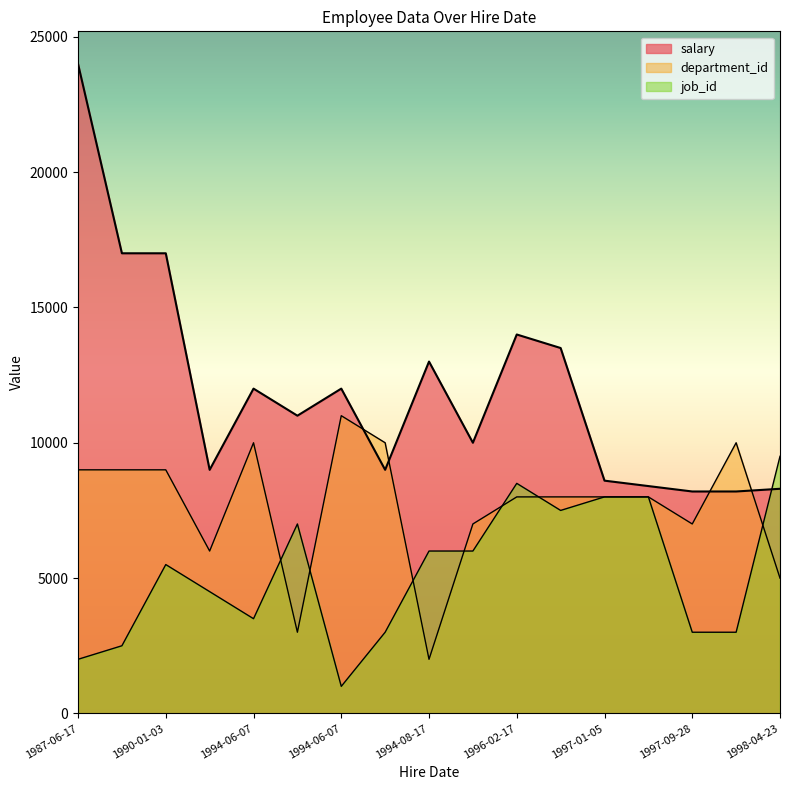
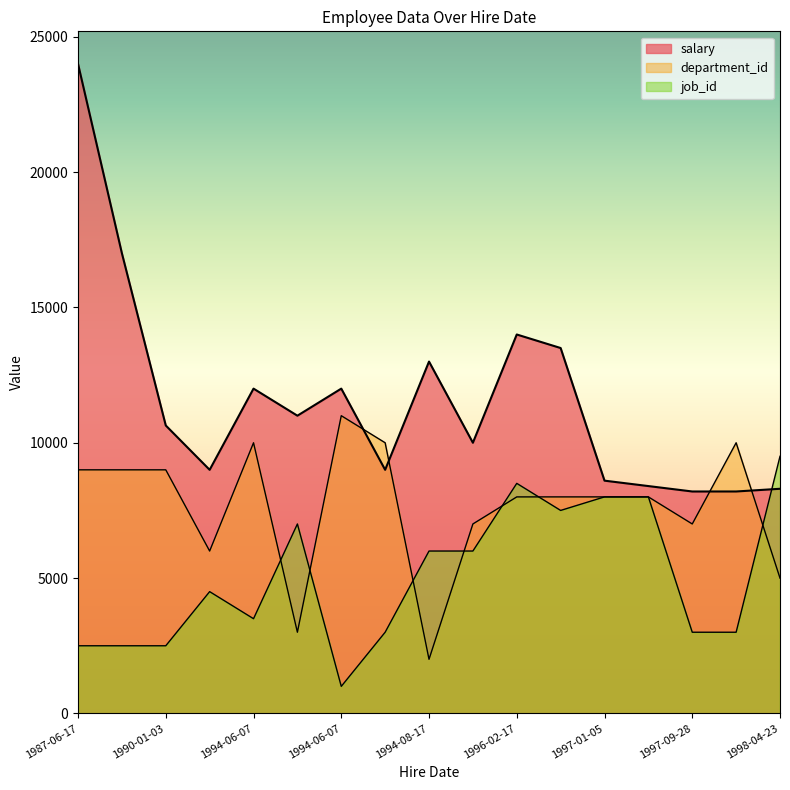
  {
    "salary": {
      "1987-06-17": 24000,
-     "1990-01-03": 17000,
+     "1990-01-03": 10600,
      "1994-08-17": 13000,
      "1996-02-17": 14000,
      "1997-01-05": 8600,
      "1997-09-28": 8200,
      "1998-04-23": 8300
    },
    "department_id": {
      "1987-06-17": 9000,
      "1990-01-03": 9000,
      "1994-08-17": 2000,
      "1996-02-17": 8000,
      "1997-09-28": 7000,
      "1998-04-23": 5000
    },
    "job_id": {
-     "1987-06-17": 2000,
-     "1990-01-03": 5500,
+     "1987-06-17": 2500,
+     "1990-01-03": 2500,
      "1994-08-17": 6000,
      "1996-02-17": 8500,
      "1997-09-28": 3000,
      "1998-04-23": 9500
    }
  }
